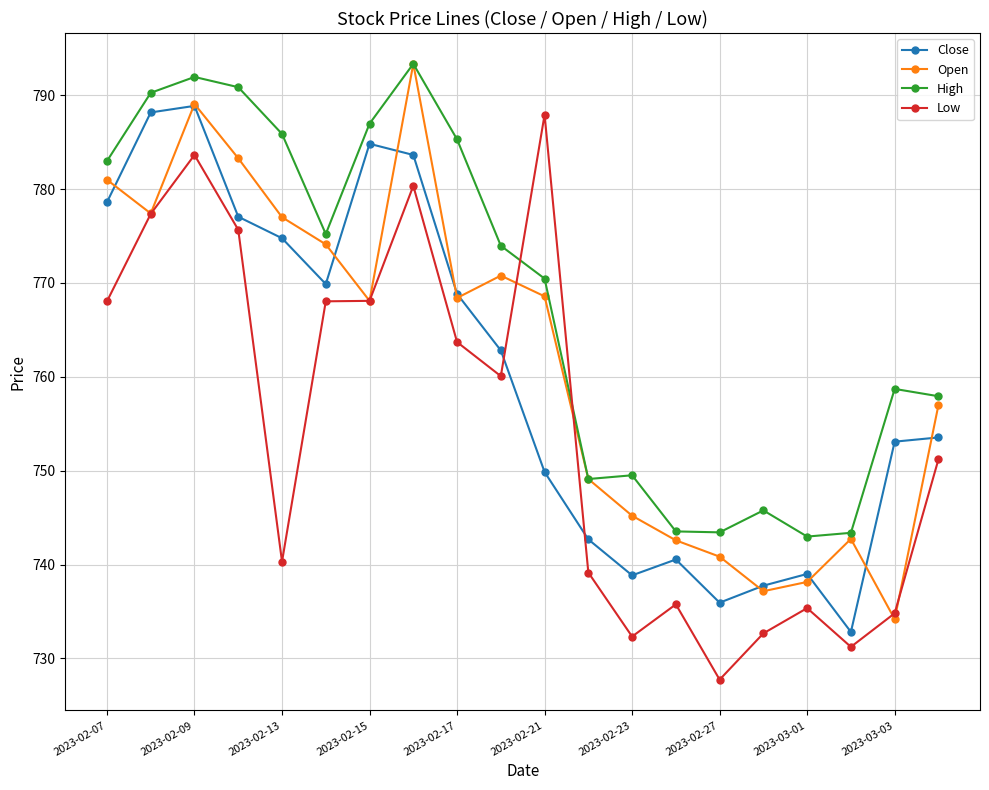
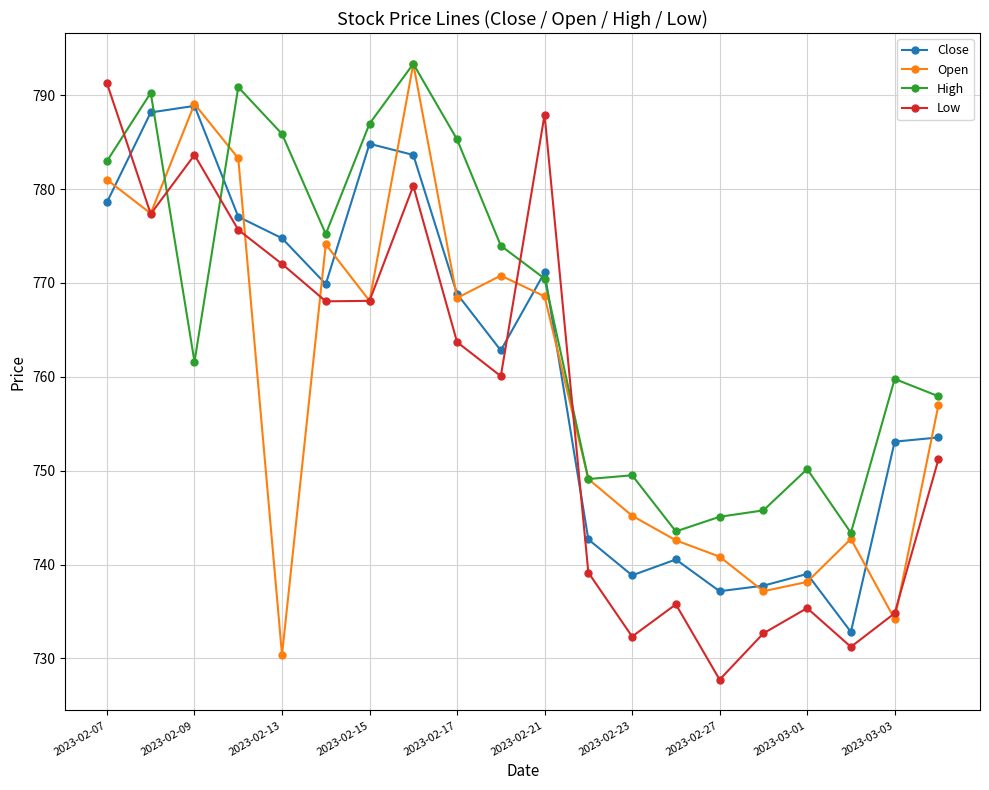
  {
    "Close": {
      "2023-02-07": 779,
      "2023-02-13": 775,
      "2023-02-15": 785,
      "2023-02-17": 769,
-     "2023-02-21": 750,
+     "2023-02-21": 771,
      "2023-02-23": 739,
-     "2023-02-27": 736,
+     "2023-02-27": 737,
      "2023-03-01": 739,
      "2023-03-03": 753
    },
    "Open": {
      "2023-02-07": 781,
-     "2023-02-13": 777,
+     "2023-02-13": 730,
      "2023-02-17": 768,
      "2023-02-21": 769,
      "2023-02-23": 745,
      "2023-02-27": 741,
      "2023-03-01": 738,
      "2023-03-03": 734
    },
    "High": {
      "2023-02-07": 783,
-     "2023-02-09": 792,
+     "2023-02-09": 762,
      "2023-02-13": 786,
      "2023-02-15": 787,
      "2023-02-17": 785,
      "2023-02-21": 770,
      "2023-02-23": 750,
-     "2023-02-27": 743,
-     "2023-03-01": 743,
-     "2023-03-03": 759
+     "2023-02-27": 745,
+     "2023-03-01": 750,
+     "2023-03-03": 760
    },
    "Low": {
-     "2023-02-07": 768,
+     "2023-02-07": 791,
      "2023-02-09": 784,
-     "2023-02-13": 740,
+     "2023-02-13": 772,
      "2023-02-17": 764,
      "2023-02-21": 788,
      "2023-02-23": 732,
      "2023-02-27": 728,
      "2023-03-01": 735,
      "2023-03-03": 735
    }
  }
